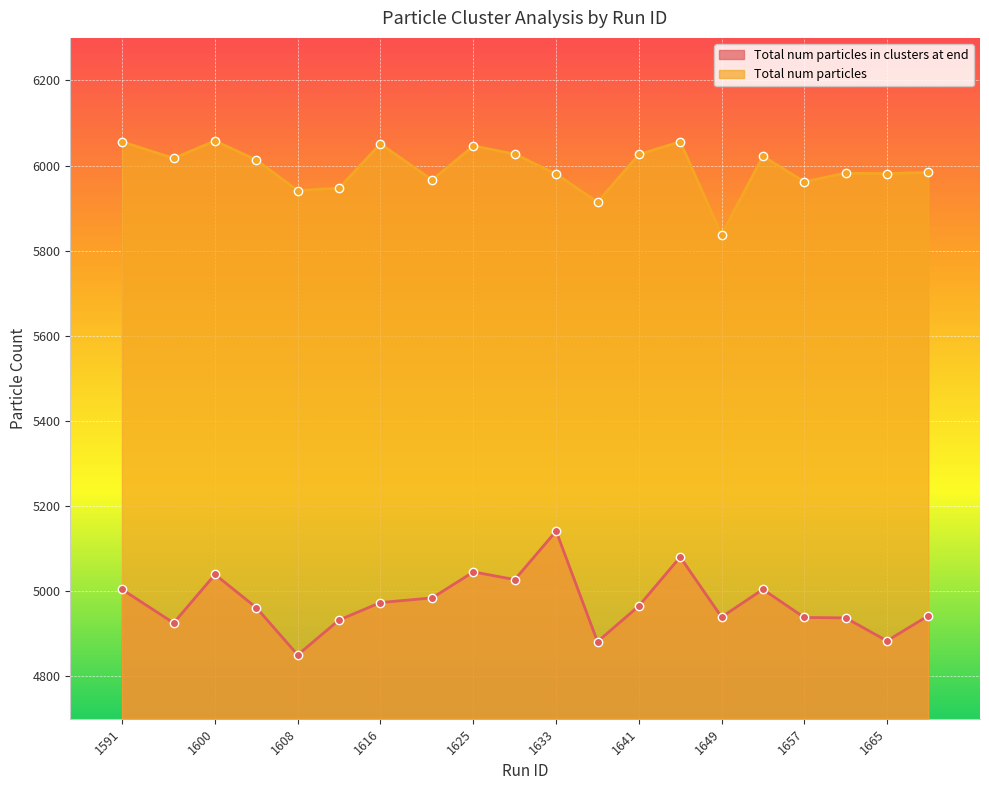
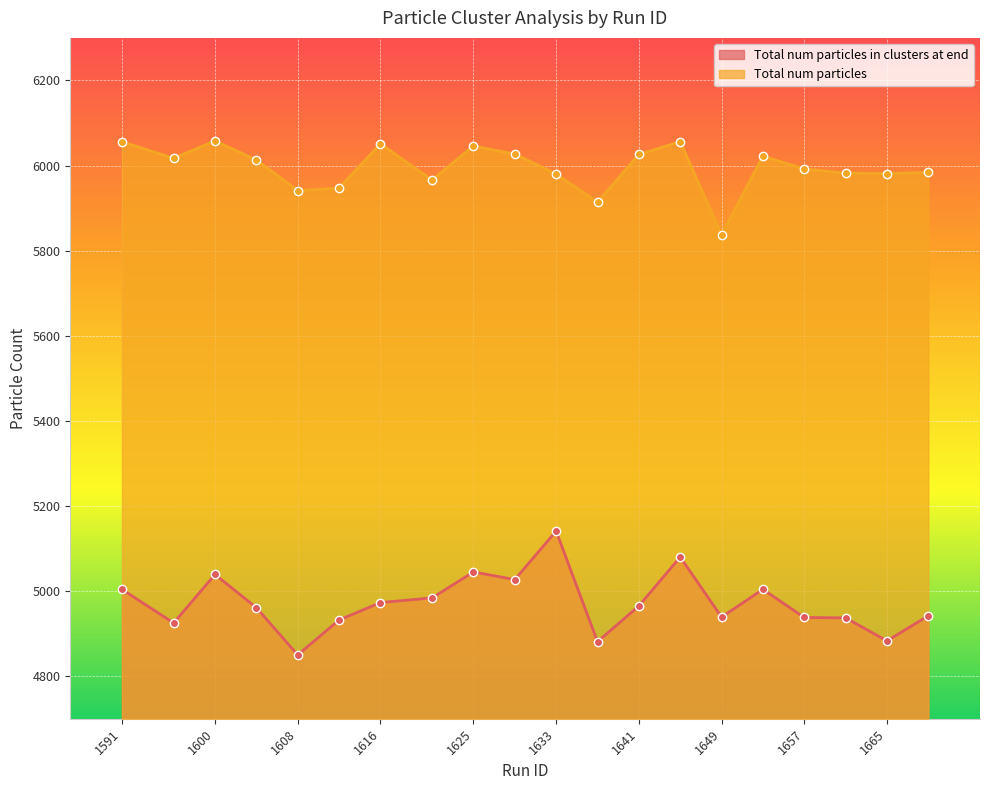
  {
    "Total num particles in clusters at end": {
      "1591": 5000,
      "1600": 5040,
      "1608": 4850,
      "1616": 4970,
      "1625": 5050,
      "1633": 5140,
      "1641": 4970,
      "1649": 4940,
      "1657": 4940,
      "1665": 4880
    },
    "Total num particles": {
      "1591": 6060,
      "1600": 6060,
      "1608": 5940,
      "1616": 6050,
      "1625": 6050,
      "1633": 5980,
      "1641": 6030,
      "1649": 5840,
-     "1657": 5960,
+     "1657": 5990,
      "1665": 5980
    }
  }
